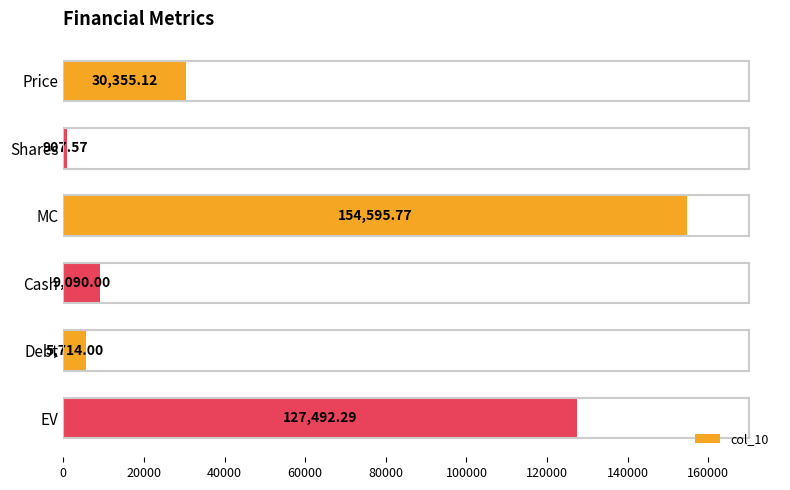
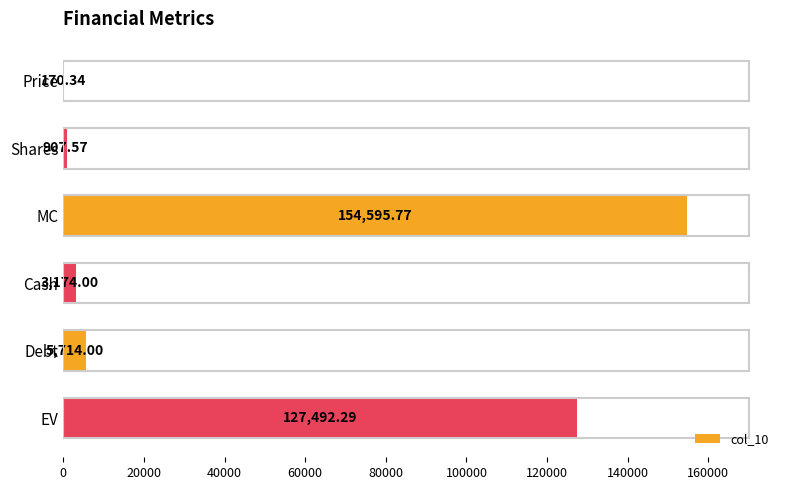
  {
-   "Price": "30,355.12",
+   "Price": "170.34",
    "Shares": "907.57",
    "MC": "154,595.77",
-   "Cash": "9,090.00",
+   "Cash": "3,174.00",
    "Debt": "5,714.00",
    "EV": "127,492.29"
  }
